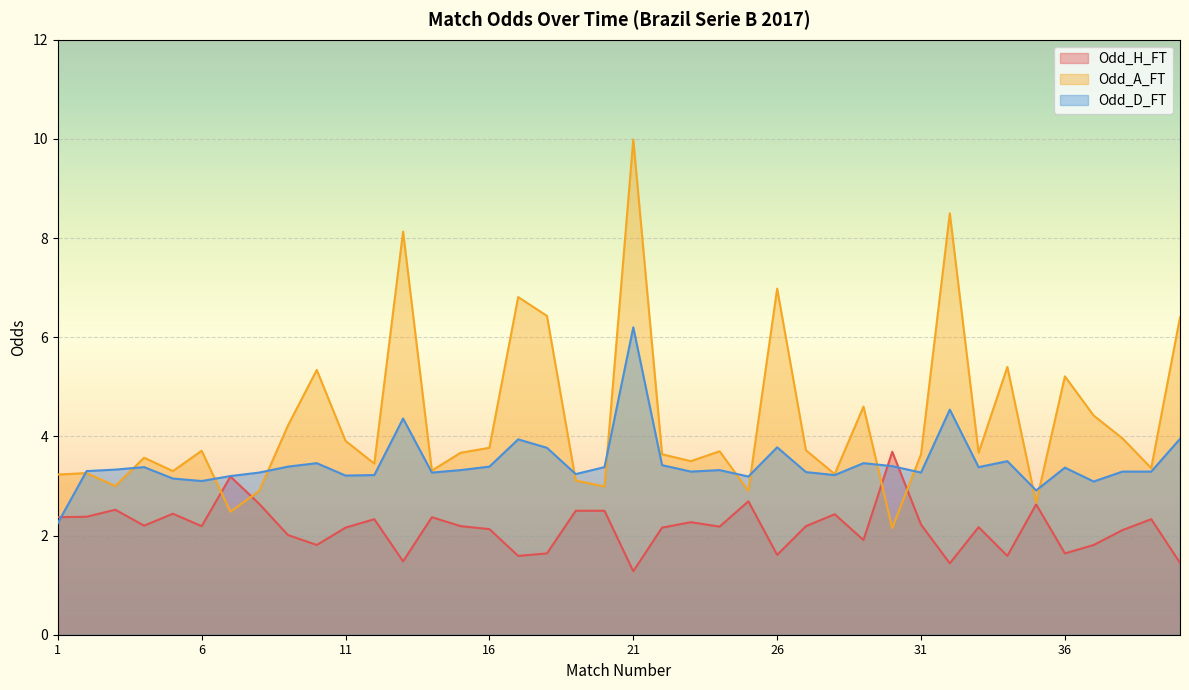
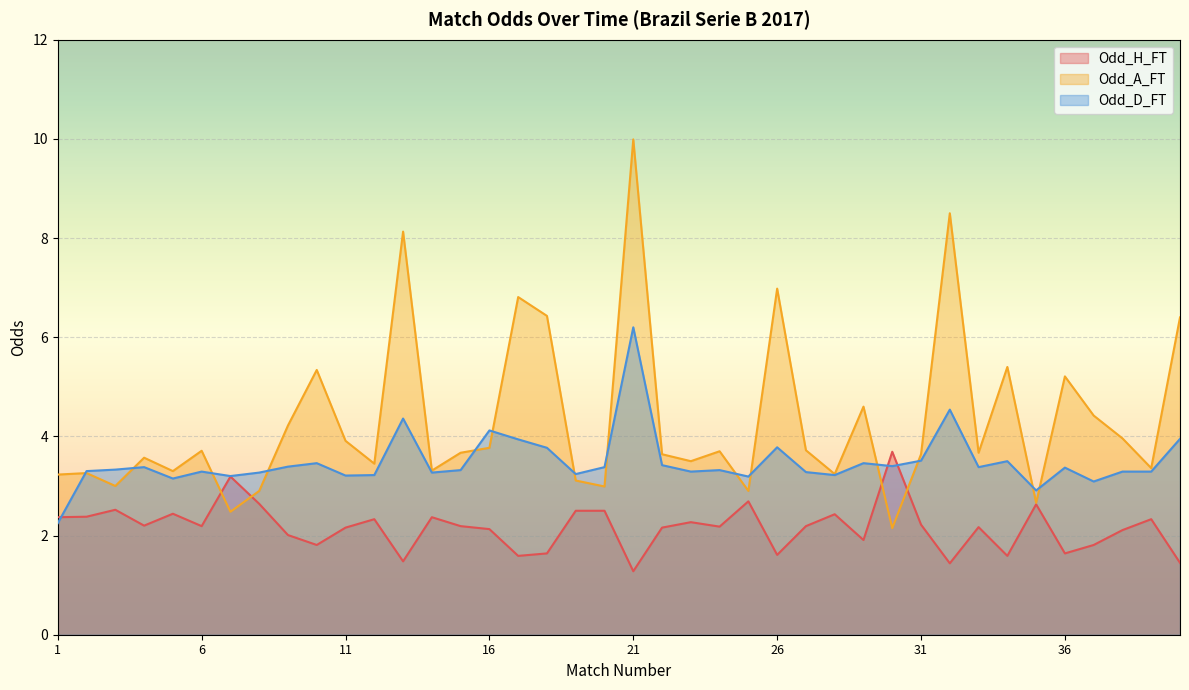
  {
    "Odd_D_FT": {
      "1": 2.3,
-     "6": 3.1,
+     "6": 3.3,
      "11": 3.2,
-     "16": 3.4,
+     "16": 4.1,
      "21": 6.2,
      "26": 3.8,
-     "31": 3.3,
+     "31": 3.5,
      "36": 3.4
    }
  }
